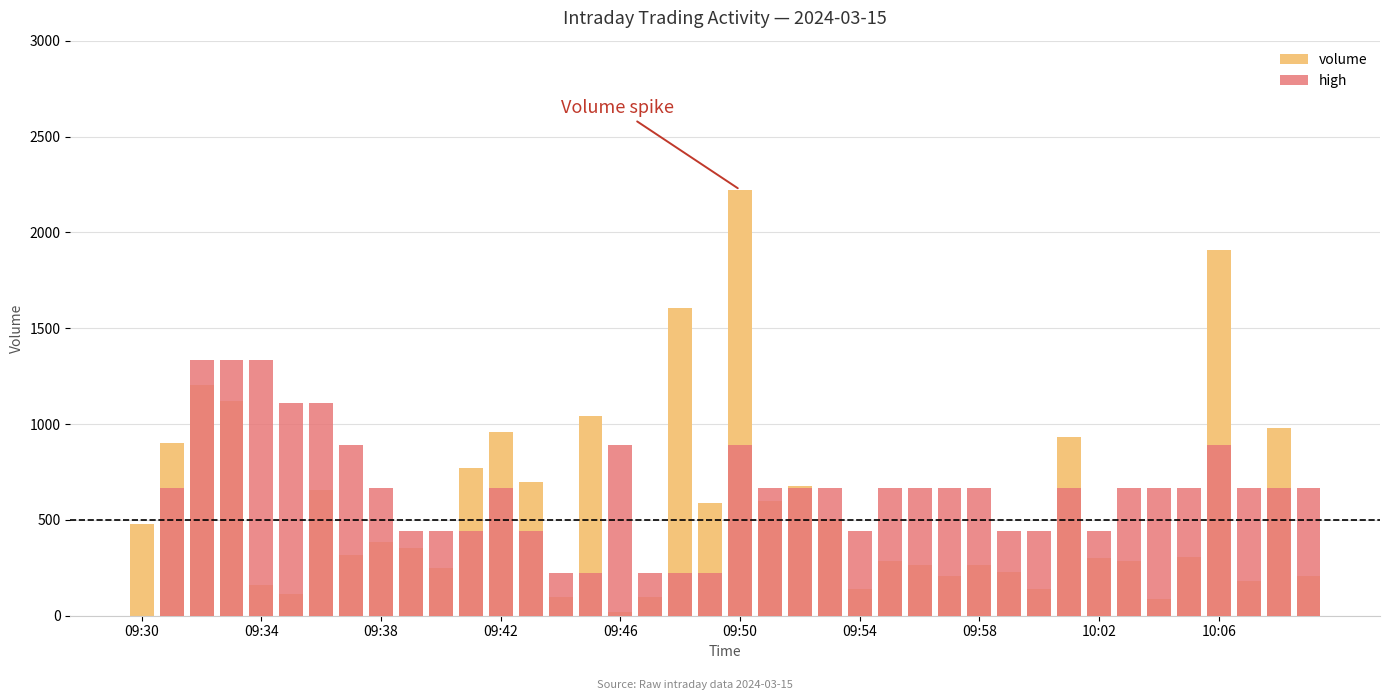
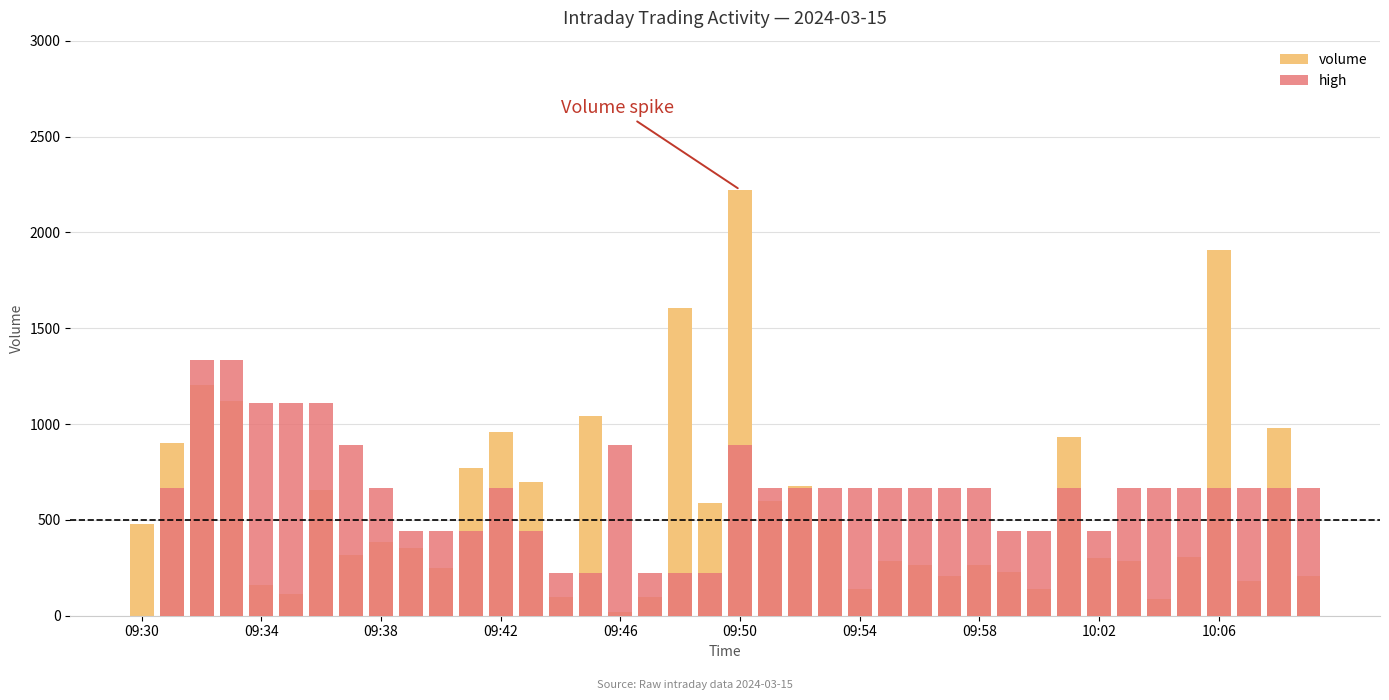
  {
    "volume": {
      "09:30": 480,
      "09:42": 960,
      "09:50": 2220,
      "10:06": 1910
    },
    "high": {
      "09:30": 0,
-     "09:34": 1330,
+     "09:34": 1110,
      "09:38": 670,
      "09:46": 890,
-     "09:54": 440,
+     "09:54": 670,
      "09:58": 670,
      "10:02": 440,
-     "10:06": 890
+     "10:06": 670
    }
  }
